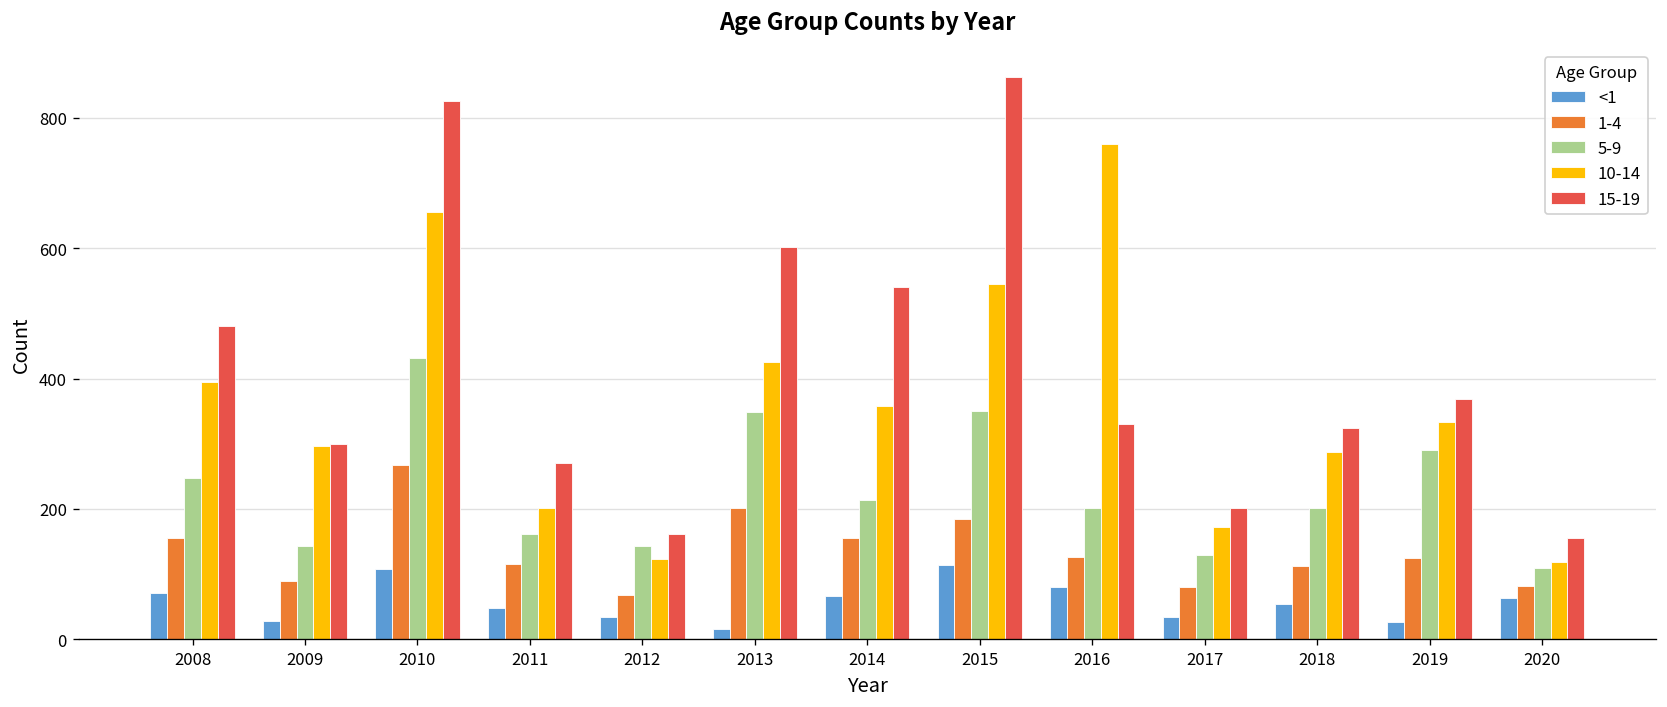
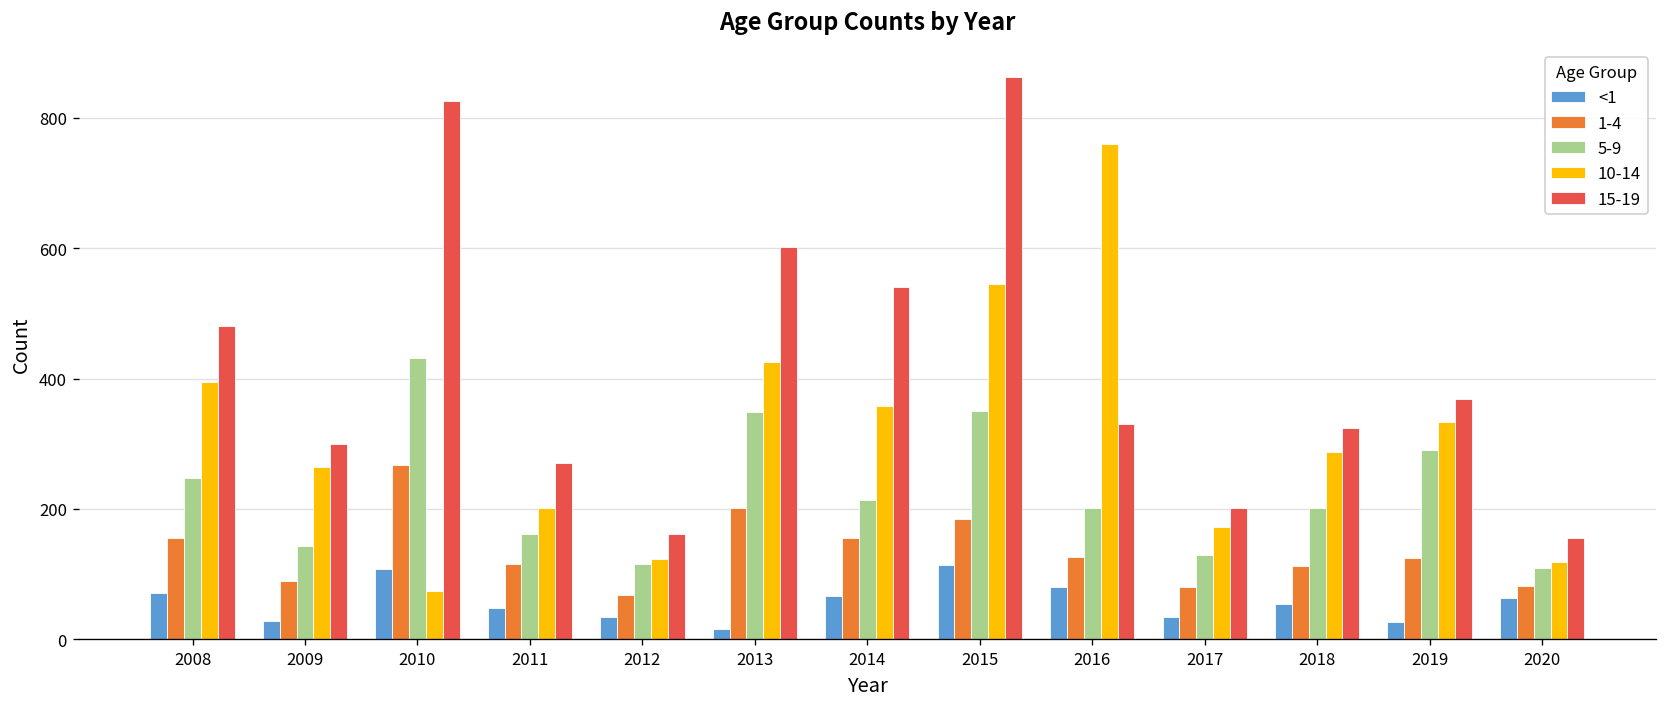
  {
    "<1": {
      "2008": 70,
      "2009": 30,
      "2010": 110,
      "2011": 50,
      "2012": 40,
      "2013": 20,
      "2014": 70,
      "2015": 110,
      "2016": 80,
      "2017": 30,
      "2018": 60,
      "2019": 30,
      "2020": 60
    },
    "5-9": {
      "2008": 250,
      "2009": 140,
      "2010": 430,
      "2011": 160,
-     "2012": 140,
+     "2012": 120,
      "2013": 350,
      "2014": 210,
      "2015": 350,
      "2016": 200,
      "2017": 130,
      "2018": 200,
      "2019": 290,
      "2020": 110
    },
    "10-14": {
      "2008": 390,
-     "2009": 300,
-     "2010": 660,
+     "2009": 260,
+     "2010": 70,
      "2011": 200,
      "2012": 120,
      "2013": 430,
      "2014": 360,
      "2015": 550,
      "2016": 760,
      "2017": 170,
      "2018": 290,
      "2019": 330,
      "2020": 120
    }
  }
